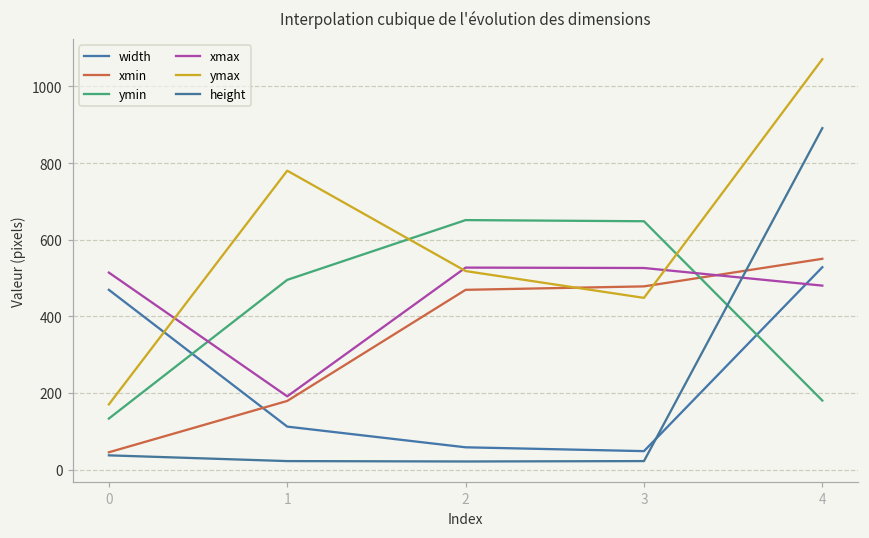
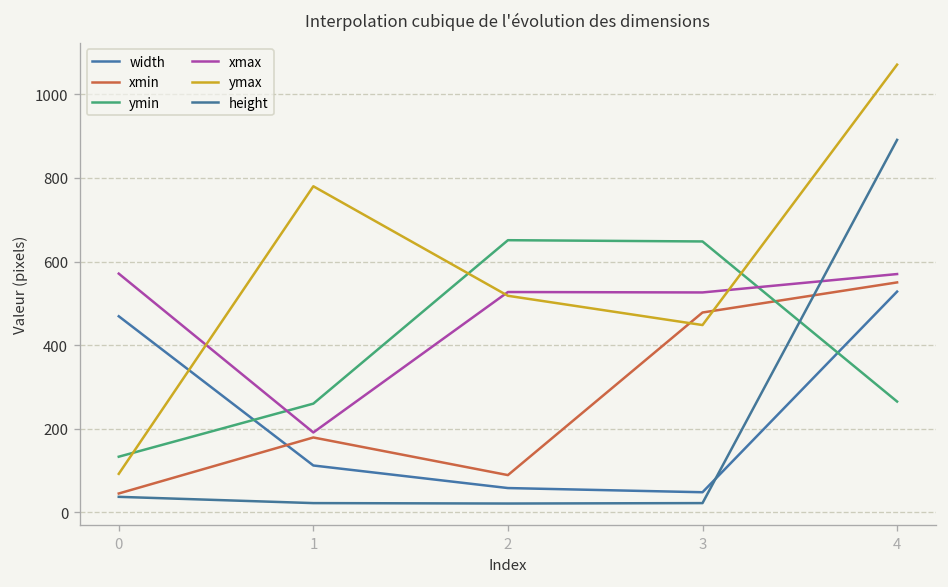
  {
    "xmin": {
      "0": 50,
      "1": 180,
-     "2": 470,
+     "2": 90,
      "3": 480,
      "4": 550
    },
    "ymin": {
      "0": 130,
-     "1": 500,
+     "1": 260,
      "2": 650,
      "3": 650,
-     "4": 180
+     "4": 270
    },
    "xmax": {
-     "0": 510,
+     "0": 570,
      "1": 190,
      "2": 530,
      "3": 530,
-     "4": 480
+     "4": 570
    },
    "ymax": {
-     "0": 170,
+     "0": 90,
      "1": 780,
      "2": 520,
      "3": 450,
      "4": 1070
    }
  }
